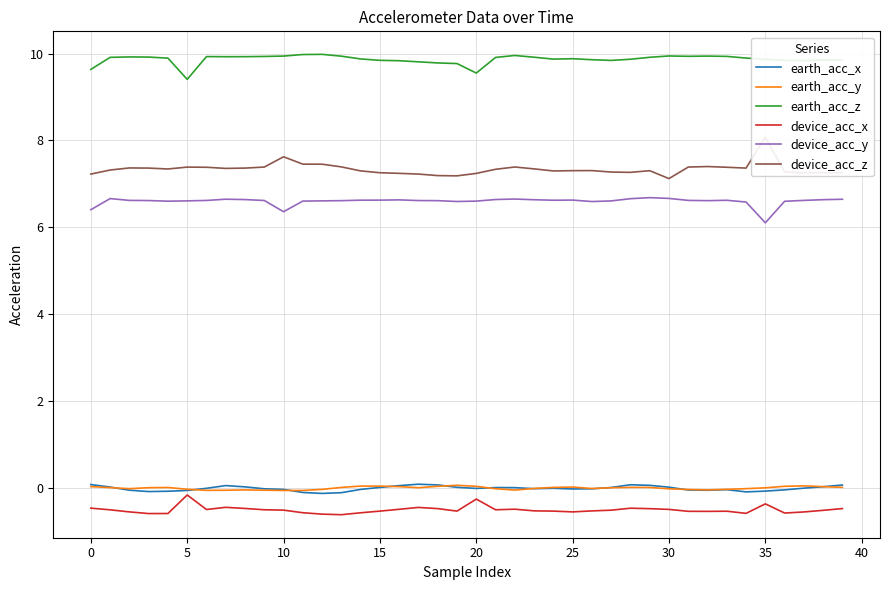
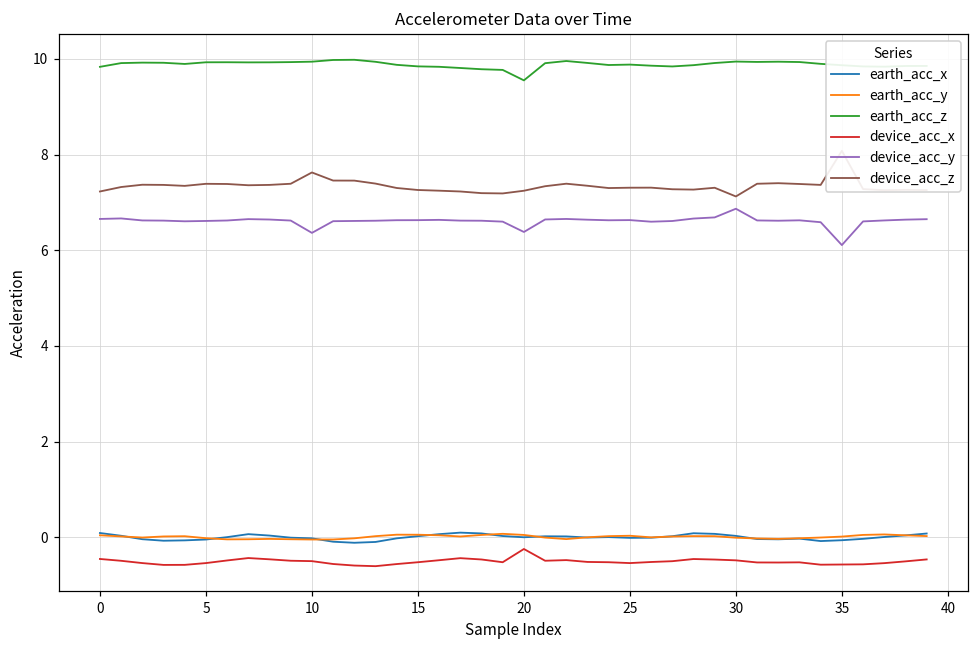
  {
    "earth_acc_x": {
      "35": -0.1
    },
    "earth_acc_y": {
      "35": 0.0
    },
    "earth_acc_z": {
-     "0": 9.6,
-     "5": 9.4,
+     "0": 9.8,
+     "5": 9.9,
      "10": 9.9,
      "15": 9.8,
      "20": 9.6,
      "25": 9.9,
      "30": 9.9
    },
    "device_acc_x": {
      "0": -0.5,
-     "5": -0.2,
+     "5": -0.5,
      "10": -0.5,
      "15": -0.5,
      "20": -0.2,
      "25": -0.5,
      "30": -0.5,
-     "35": -0.4
+     "35": -0.6
    },
    "device_acc_y": {
-     "0": 6.4,
+     "0": 6.7,
      "5": 6.6,
      "10": 6.4,
      "15": 6.6,
-     "20": 6.6,
+     "20": 6.4,
      "25": 6.6,
-     "30": 6.7,
+     "30": 6.9,
      "35": 6.1
    },
    "device_acc_z": {
      "0": 7.2,
      "5": 7.4,
      "10": 7.6,
      "15": 7.3,
      "20": 7.2,
      "25": 7.3,
      "30": 7.1
    }
  }
